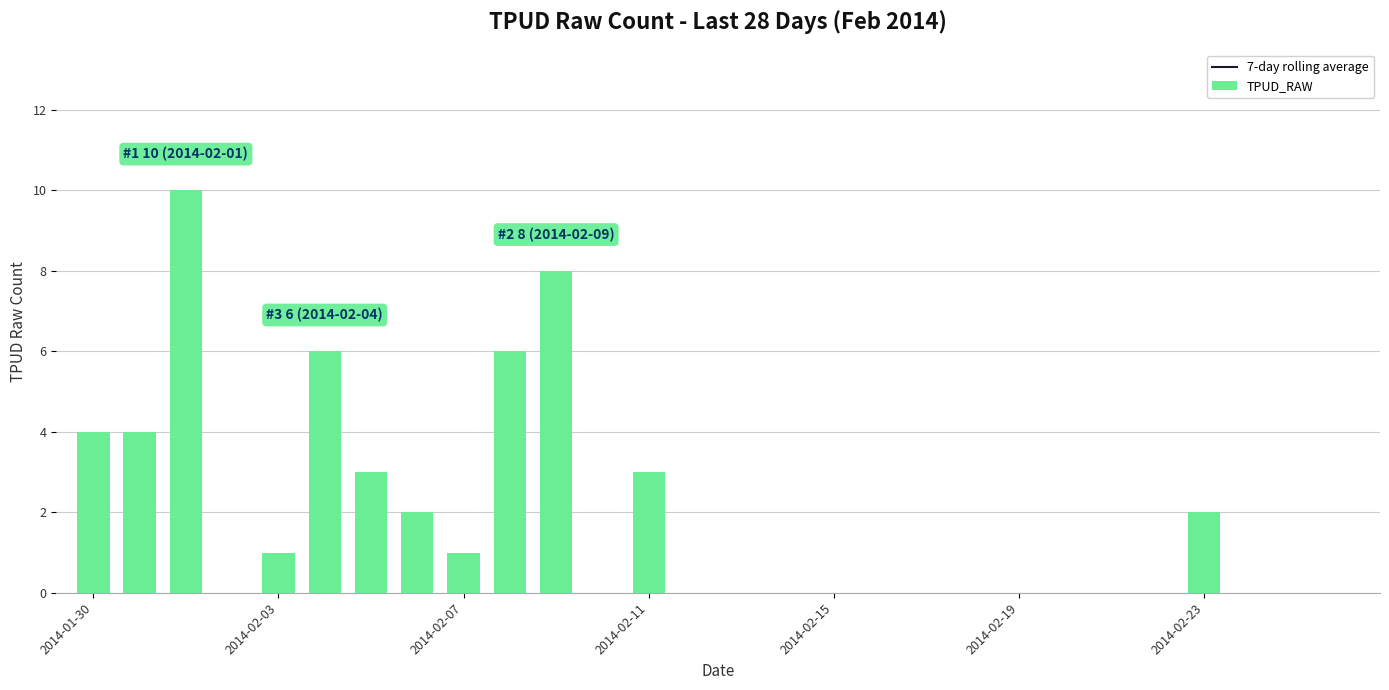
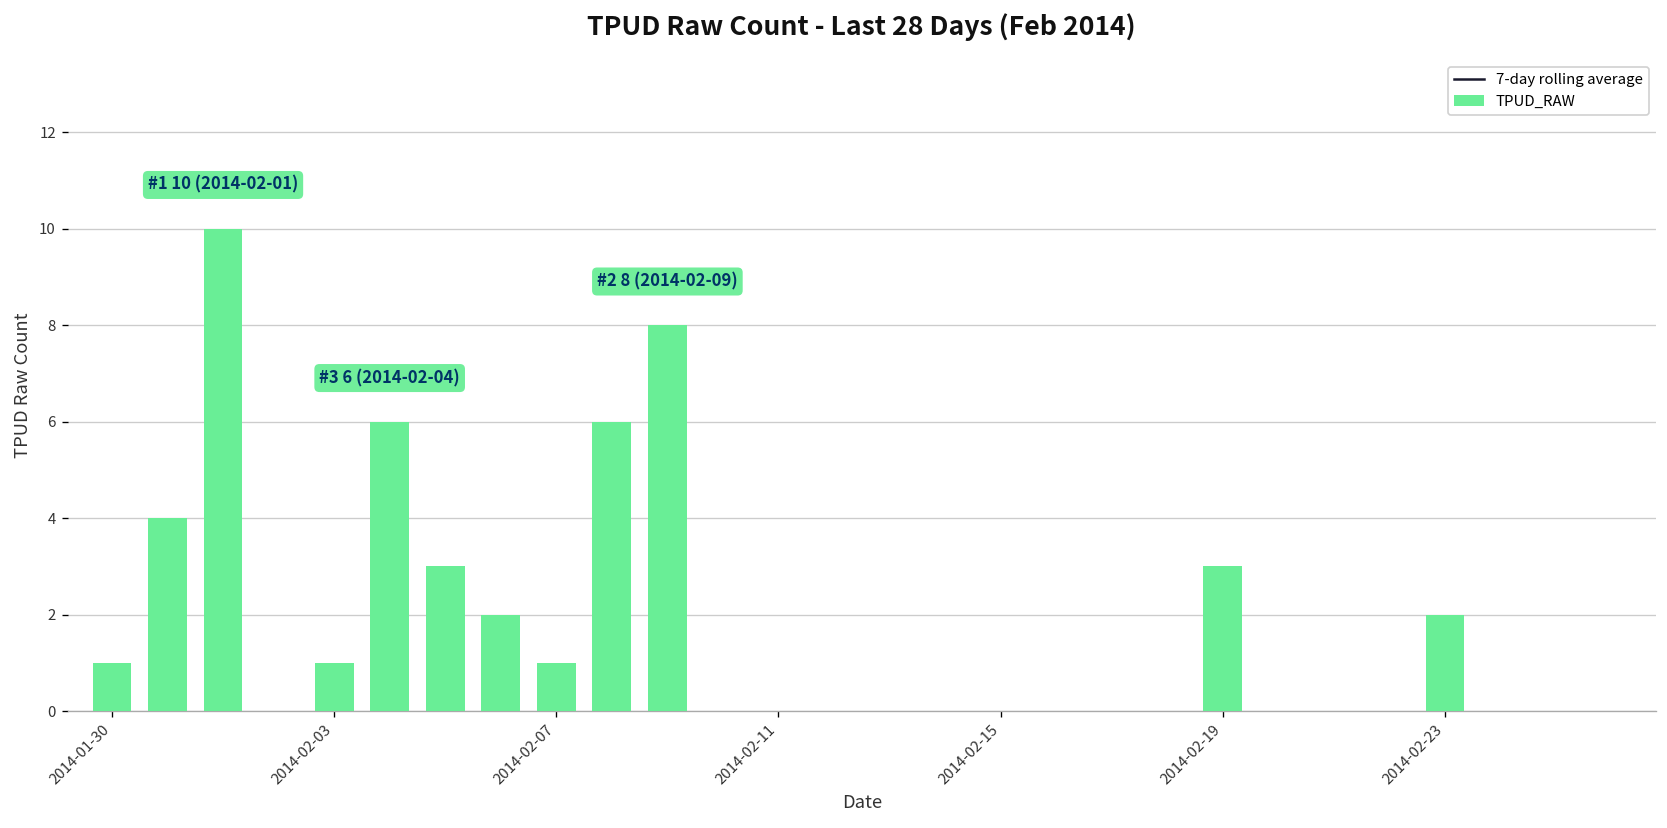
  {
    "TPUD_RAW": {
-     "2014-01-30": 4,
+     "2014-01-30": 1,
      "2014-02-03": 1,
      "2014-02-07": 1,
-     "2014-02-11": 3,
+     "2014-02-11": 0,
      "2014-02-15": 0,
-     "2014-02-19": 0,
+     "2014-02-19": 3,
      "2014-02-23": 2
    }
  }
